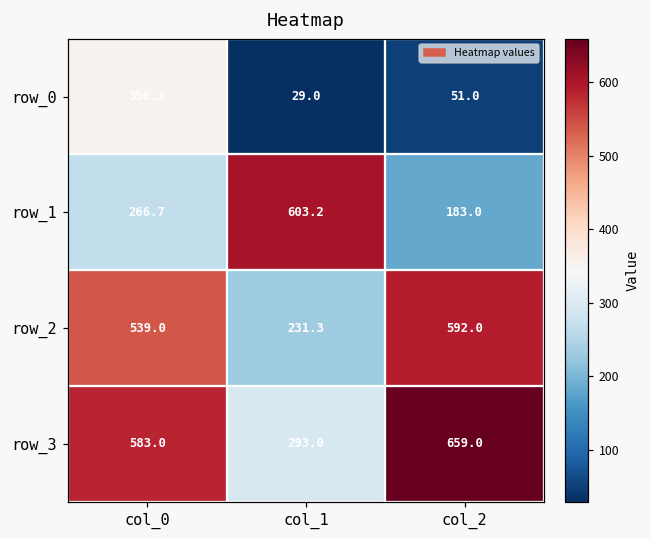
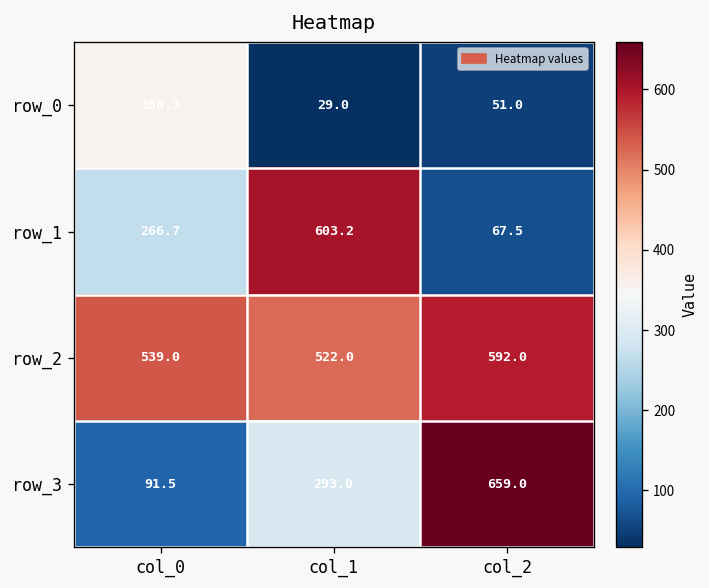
  {
    "row_0": {
      "col_1": 29.0,
      "col_2": 51.0
    },
    "row_1": {
      "col_0": 266.7,
      "col_1": 603.2,
-     "col_2": 183.0
+     "col_2": 67.5
    },
    "row_2": {
      "col_0": 539.0,
-     "col_1": 231.3,
+     "col_1": 522.0,
      "col_2": 592.0
    },
    "row_3": {
-     "col_0": 583.0,
+     "col_0": 91.5,
      "col_2": 659.0
    }
  }
